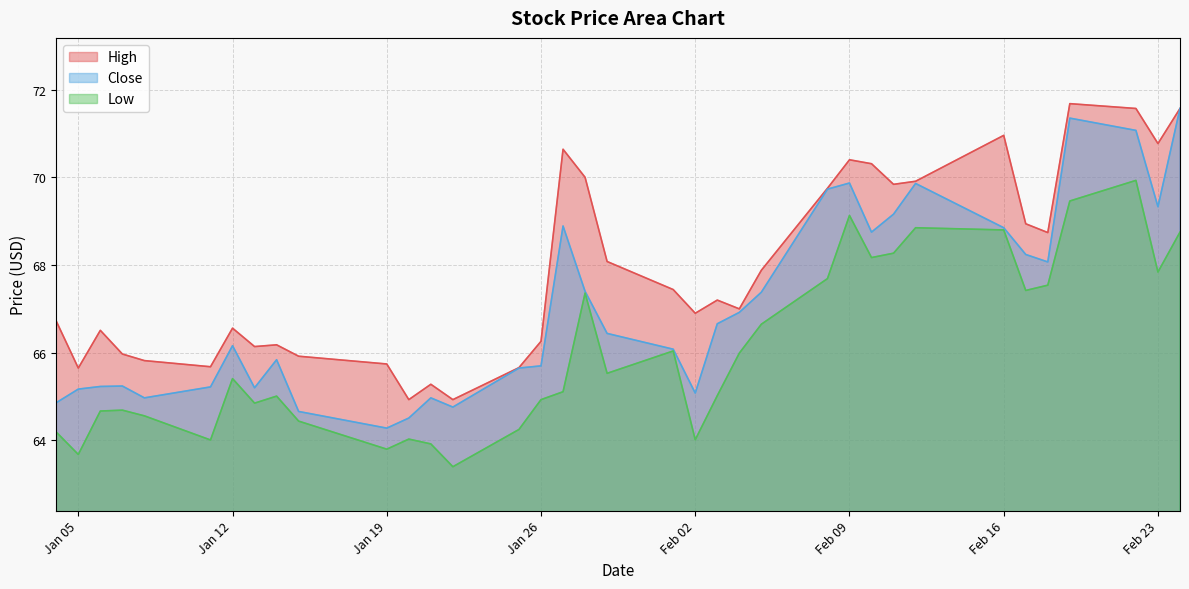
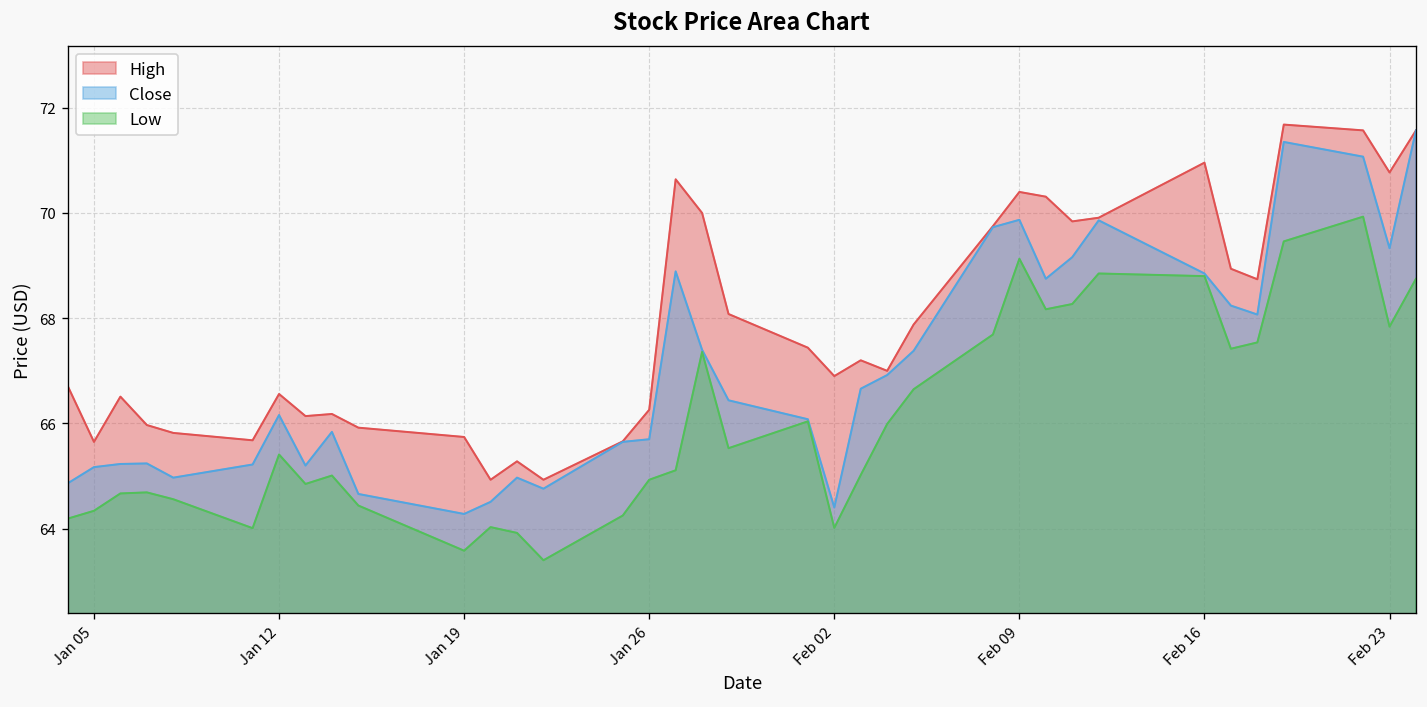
  {
    "High": {
      "Jan 05": 65.7,
      "Jan 12": 66.6,
      "Jan 19": 65.7,
      "Jan 26": 66.3,
      "Feb 02": 66.9,
      "Feb 09": 70.4,
      "Feb 16": 71.0,
      "Feb 23": 70.8
    },
    "Close": {
      "Jan 05": 65.2,
      "Jan 12": 66.2,
      "Jan 19": 64.3,
      "Jan 26": 65.7,
-     "Feb 02": 65.1,
+     "Feb 02": 64.4,
      "Feb 09": 69.9,
      "Feb 23": 69.3
    },
    "Low": {
-     "Jan 05": 63.7,
+     "Jan 05": 64.3,
      "Jan 12": 65.4,
-     "Jan 19": 63.8,
+     "Jan 19": 63.6,
      "Jan 26": 64.9,
      "Feb 02": 64.0,
      "Feb 09": 69.1,
      "Feb 23": 67.8
    }
  }
